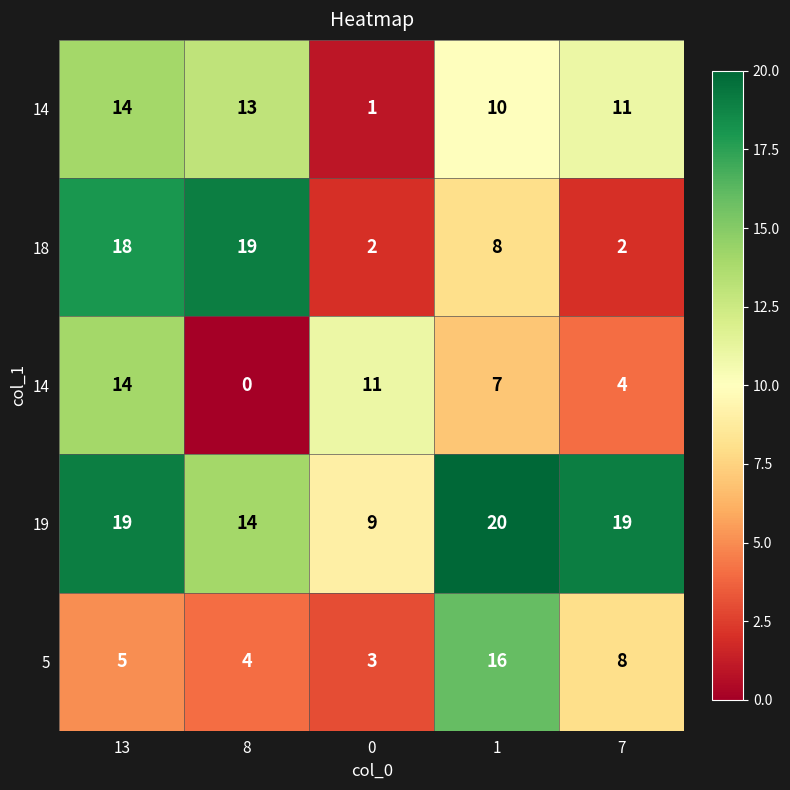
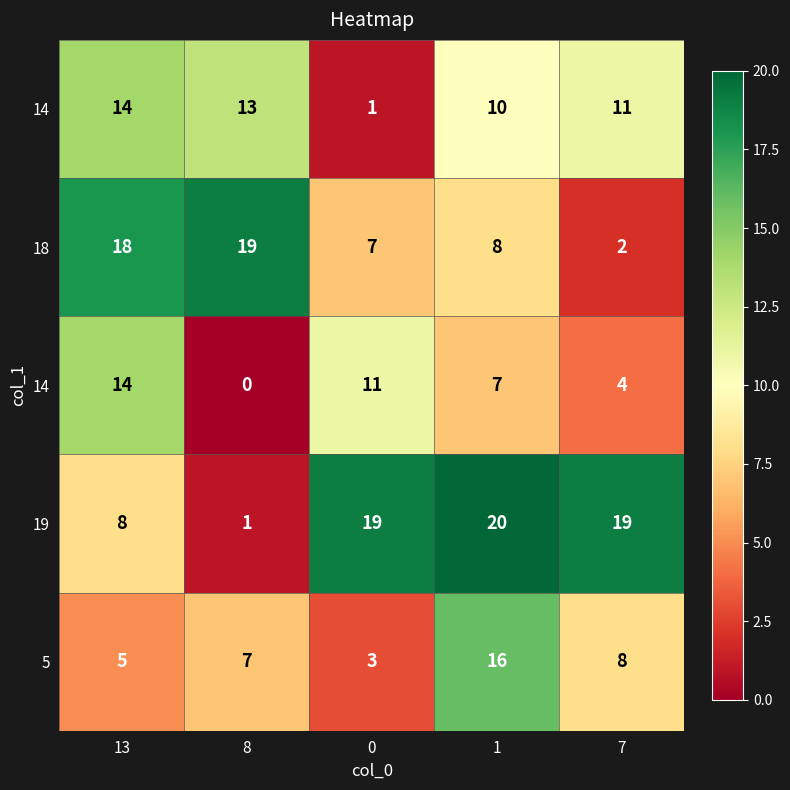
  {
    "18": {
      "13": 18,
      "8": 19,
-     "0": 2,
+     "0": 7,
      "1": 8,
      "7": 2
    },
    "19": {
-     "13": 19,
-     "8": 14,
-     "0": 9,
+     "13": 8,
+     "8": 1,
+     "0": 19,
      "1": 20,
      "7": 19
    },
    "5": {
      "13": 5,
-     "8": 4,
+     "8": 7,
      "0": 3,
      "1": 16,
      "7": 8
    }
  }
